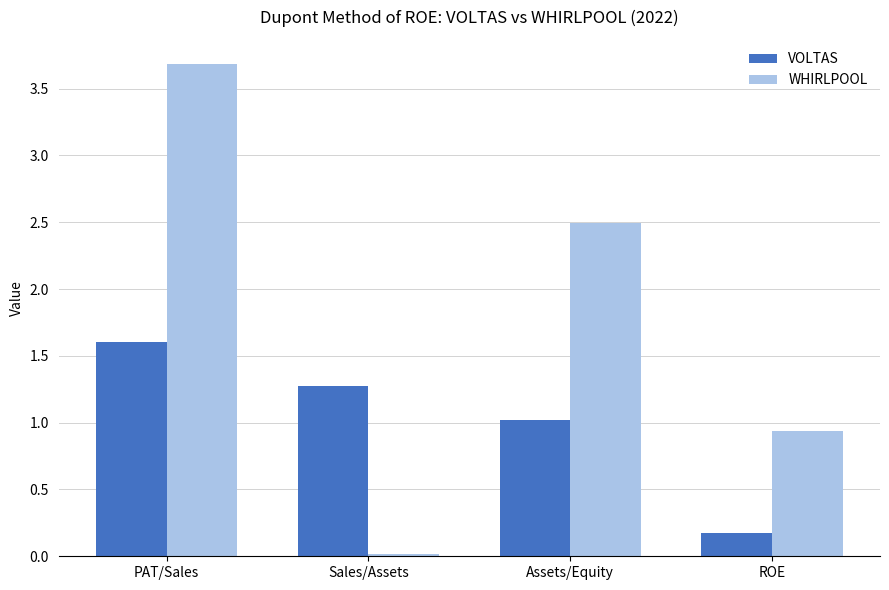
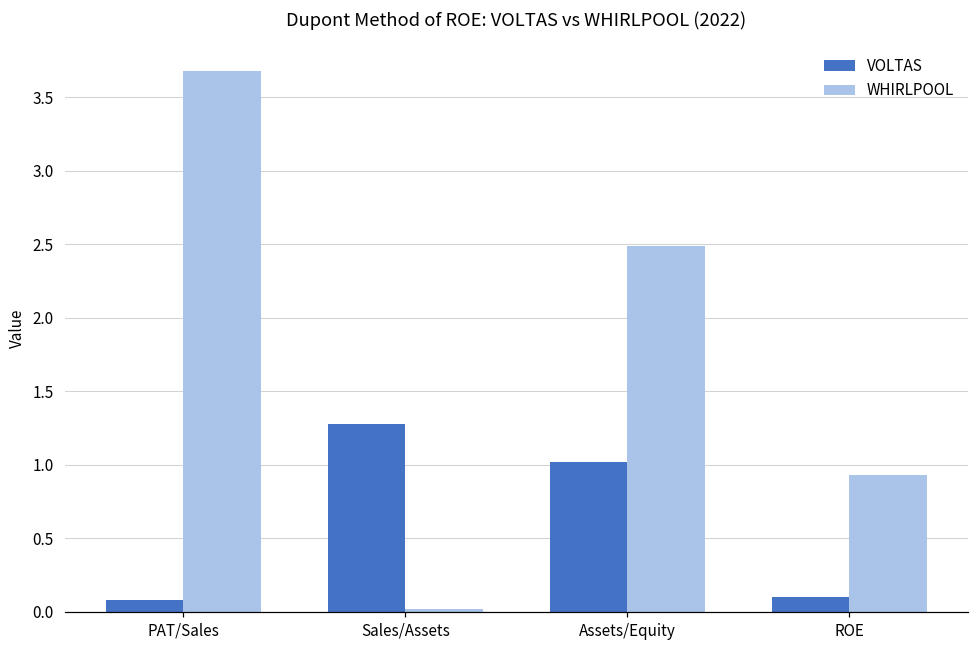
  {
    "VOLTAS": {
-     "PAT/Sales": 1.60,
+     "PAT/Sales": 0.08,
      "Sales/Assets": 1.28,
      "Assets/Equity": 1.02,
-     "ROE": 0.17
+     "ROE": 0.10
    },
    "WHIRLPOOL": {
      "PAT/Sales": 3.68,
      "Assets/Equity": 2.49,
      "ROE": 0.93
    }
  }
